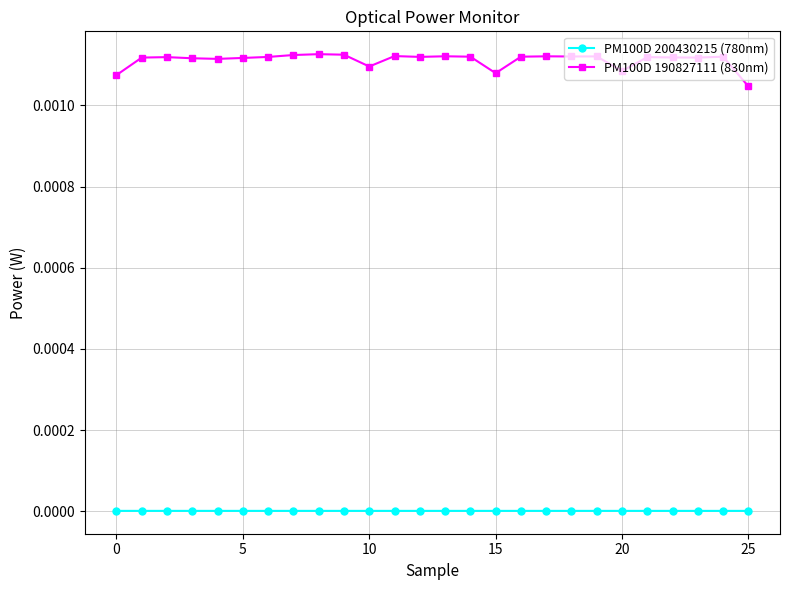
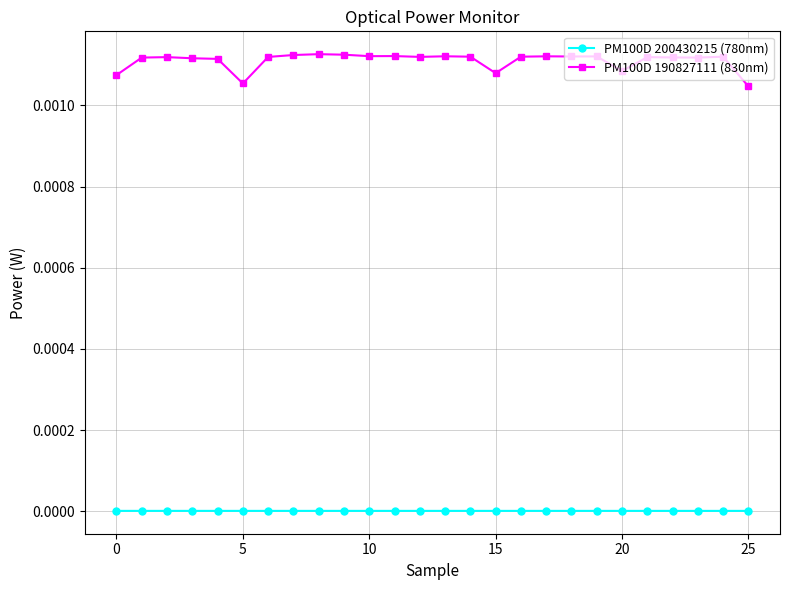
  {
    "PM100D 200430215 (780nm)": {
      "0": 0.00000,
      "5": 0.00000,
      "10": 0.00000,
      "15": 0.00000,
      "20": 0.00000,
      "25": 0.00000
    },
    "PM100D 190827111 (830nm)": {
      "0": 0.00107,
-     "5": 0.00112,
-     "10": 0.00110,
+     "5": 0.00105,
+     "10": 0.00112,
      "15": 0.00108,
      "25": 0.00105
    }
  }
